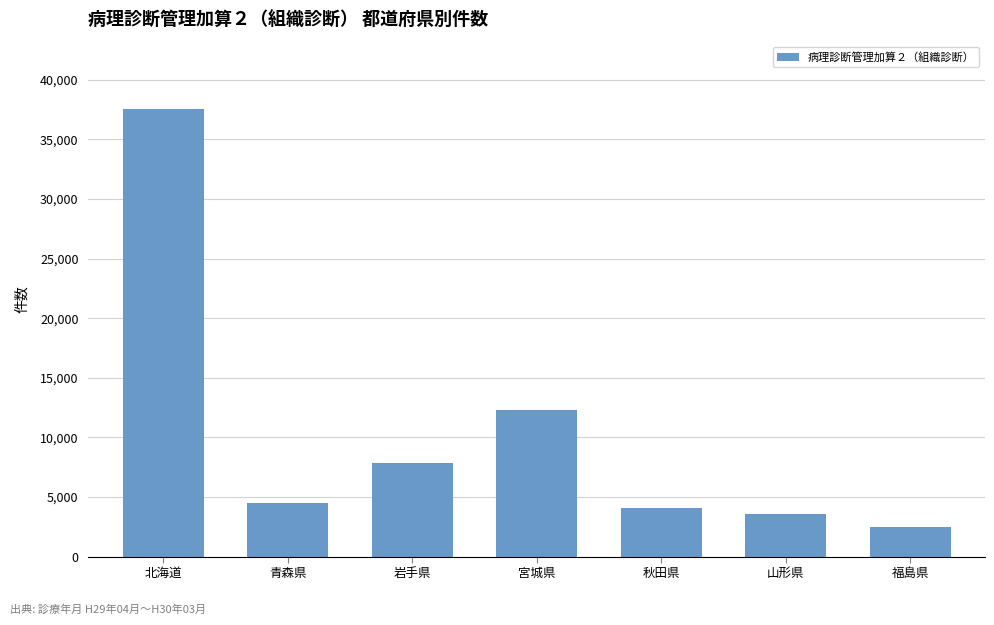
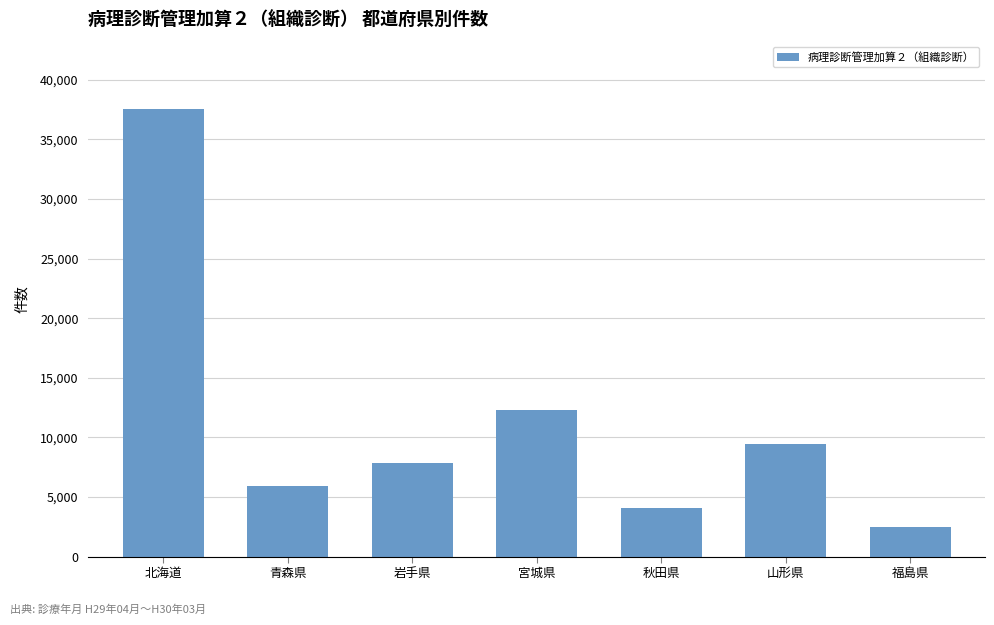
  {
    "北海道": "37,600",
-   "青森県": "4,500",
+   "青森県": "6,000",
    "岩手県": "7,900",
    "宮城県": "12,300",
    "秋田県": "4,100",
-   "山形県": "3,600",
+   "山形県": "9,400",
    "福島県": "2,500"
  }
